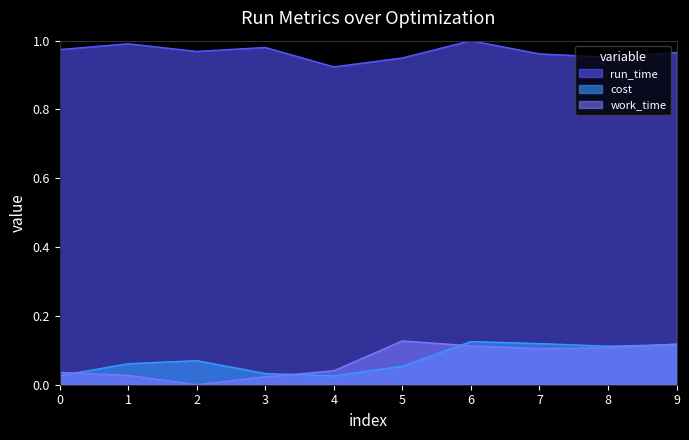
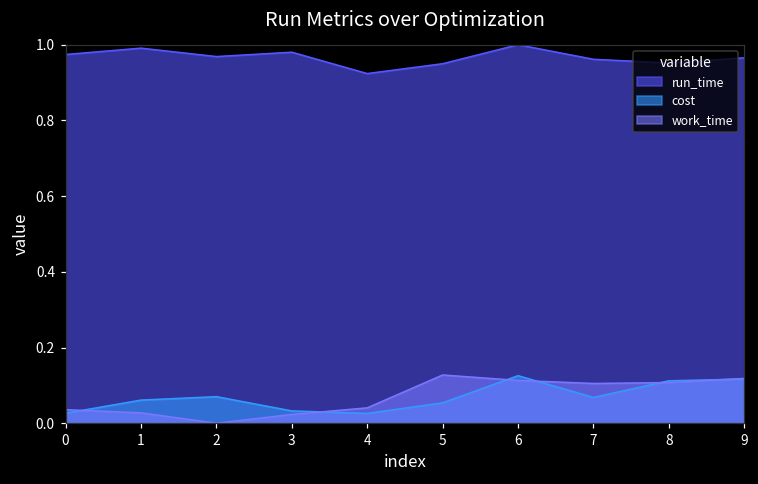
  {
    "cost": {
      "0": 0.03,
      "1": 0.06,
      "2": 0.07,
      "3": 0.03,
      "4": 0.03,
      "5": 0.05,
      "6": 0.13,
-     "7": 0.12
+     "7": 0.07
    }
  }
